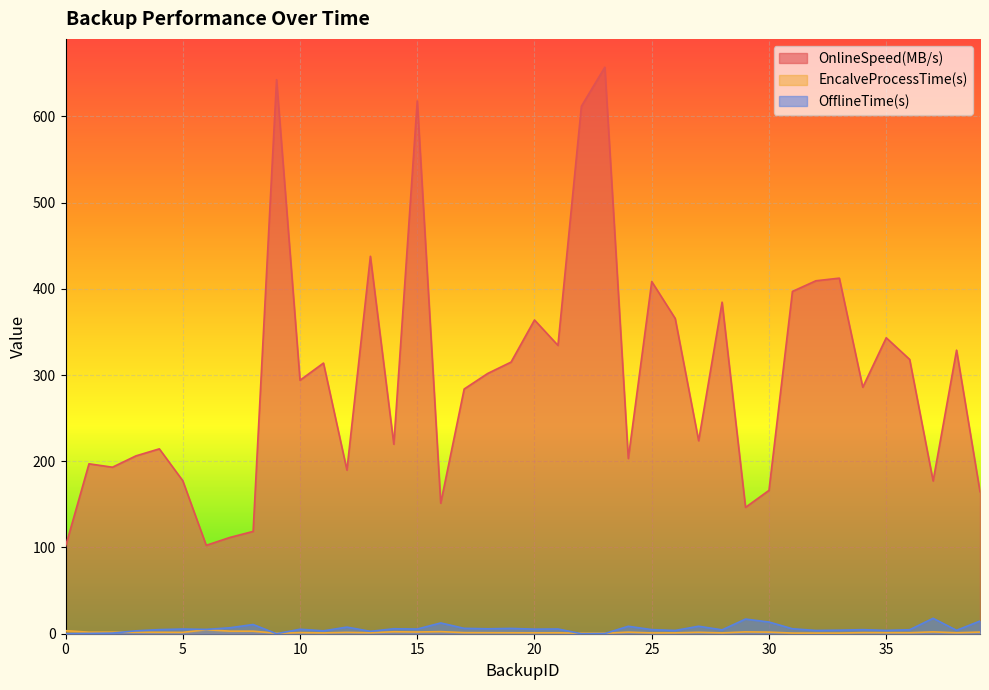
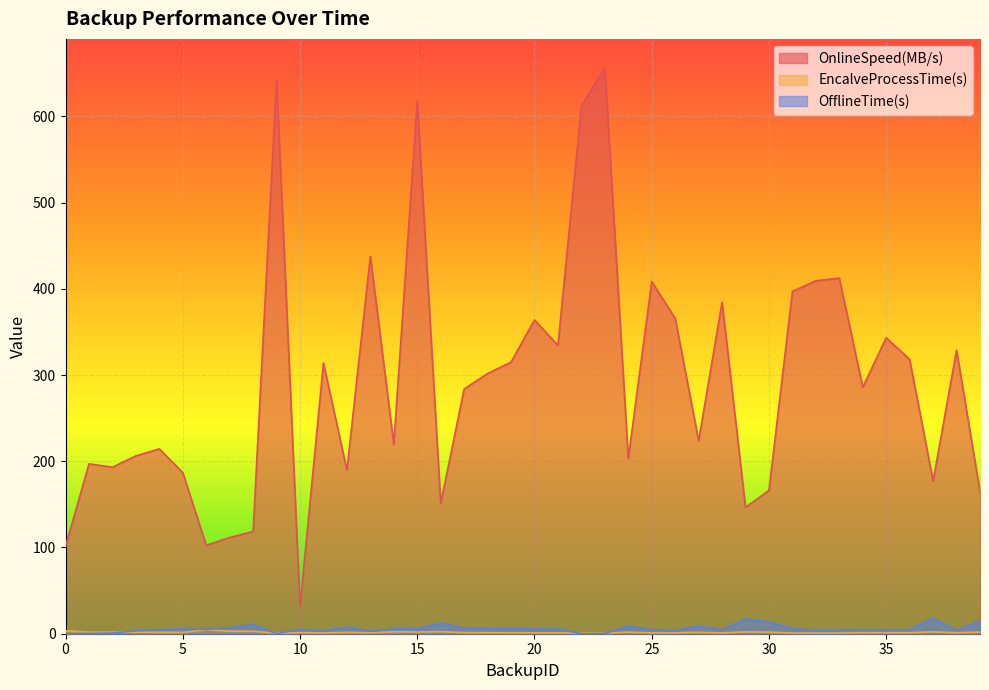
  {
    "OnlineSpeed(MB/s)": {
      "0": 100,
-     "5": 180,
-     "10": 290,
+     "5": 190,
+     "10": 30,
      "15": 620,
      "20": 360,
      "25": 410,
      "30": 170,
      "35": 340
    },
    "EncalveProcessTime(s)": {
      "0": 0,
      "5": 0,
      "10": 0,
      "15": 0,
      "20": 0,
      "25": 0,
      "30": 0
    },
    "OfflineTime(s)": {
      "0": 0,
      "5": 10,
      "10": 10,
      "15": 10,
      "20": 10,
      "25": 0,
      "30": 10
    }
  }
